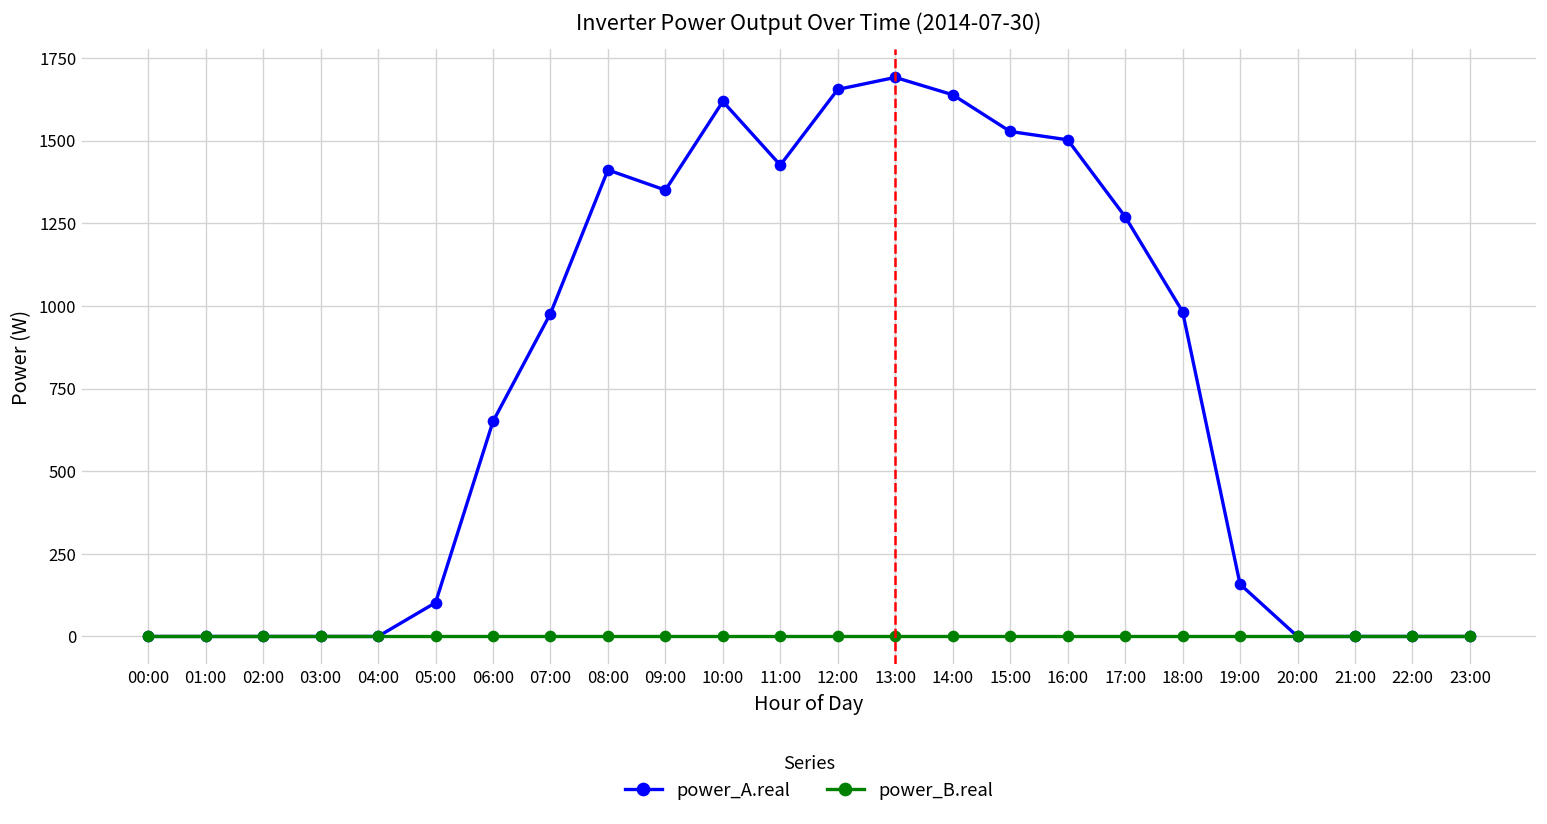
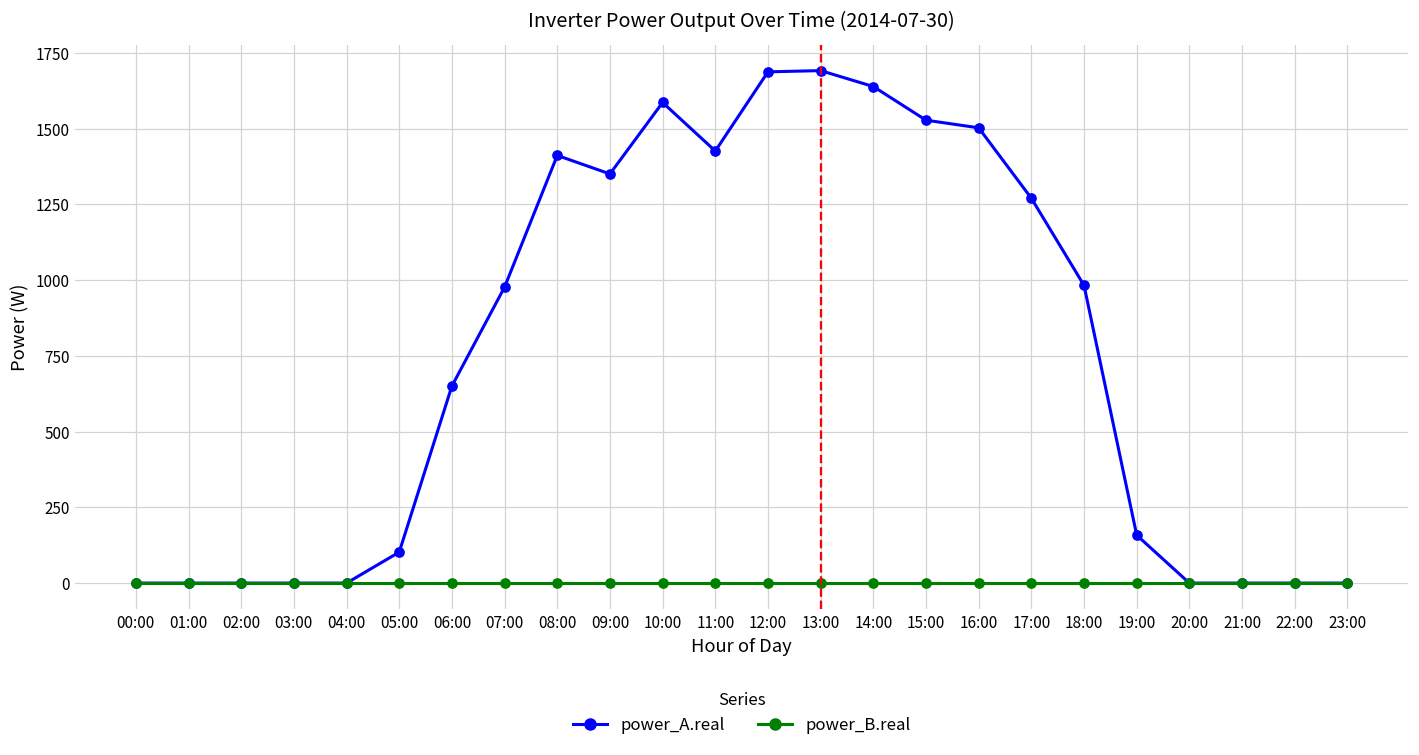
  {
    "power_A.real": {
      "05:00": 100,
      "06:00": 650,
      "07:00": 980,
      "08:00": 1410,
      "09:00": 1350,
-     "10:00": 1620,
+     "10:00": 1590,
      "11:00": 1430,
-     "12:00": 1660,
+     "12:00": 1690,
      "13:00": 1690,
      "14:00": 1640,
      "15:00": 1530,
      "16:00": 1500,
      "17:00": 1270,
      "18:00": 980,
      "19:00": 160
    },
    "power_B.real": {
      "05:00": 0,
      "06:00": 0,
      "07:00": 0,
      "08:00": 0,
      "09:00": 0,
      "10:00": 0,
      "11:00": 0,
      "12:00": 0,
      "13:00": 0,
      "14:00": 0,
      "15:00": 0,
      "16:00": 0,
      "17:00": 0,
      "18:00": 0,
      "19:00": 0
    }
  }
